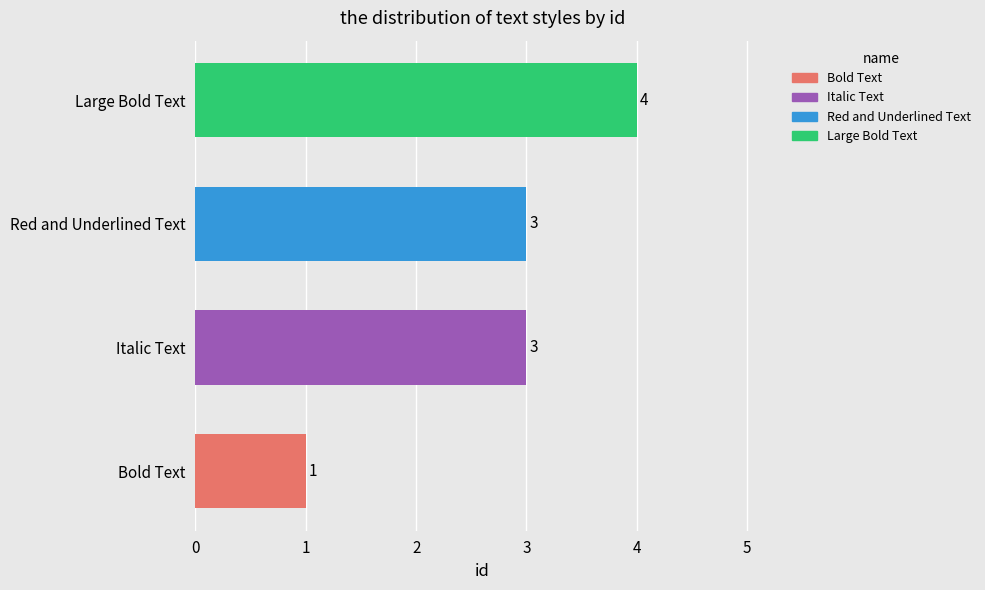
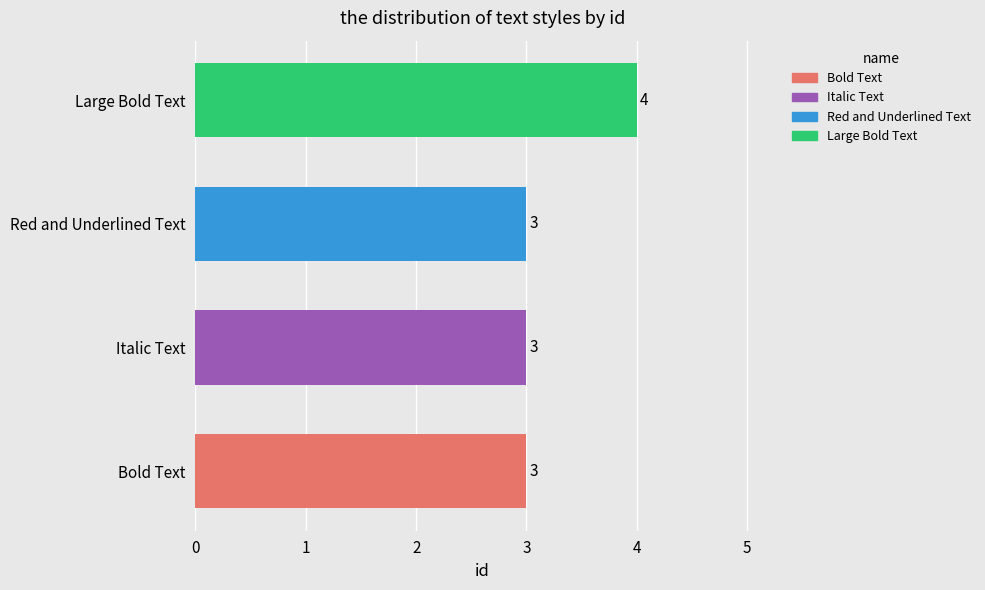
  {
    "Large Bold Text": 4,
    "Red and Underlined Text": 3,
    "Italic Text": 3,
-   "Bold Text": 1
+   "Bold Text": 3
  }
